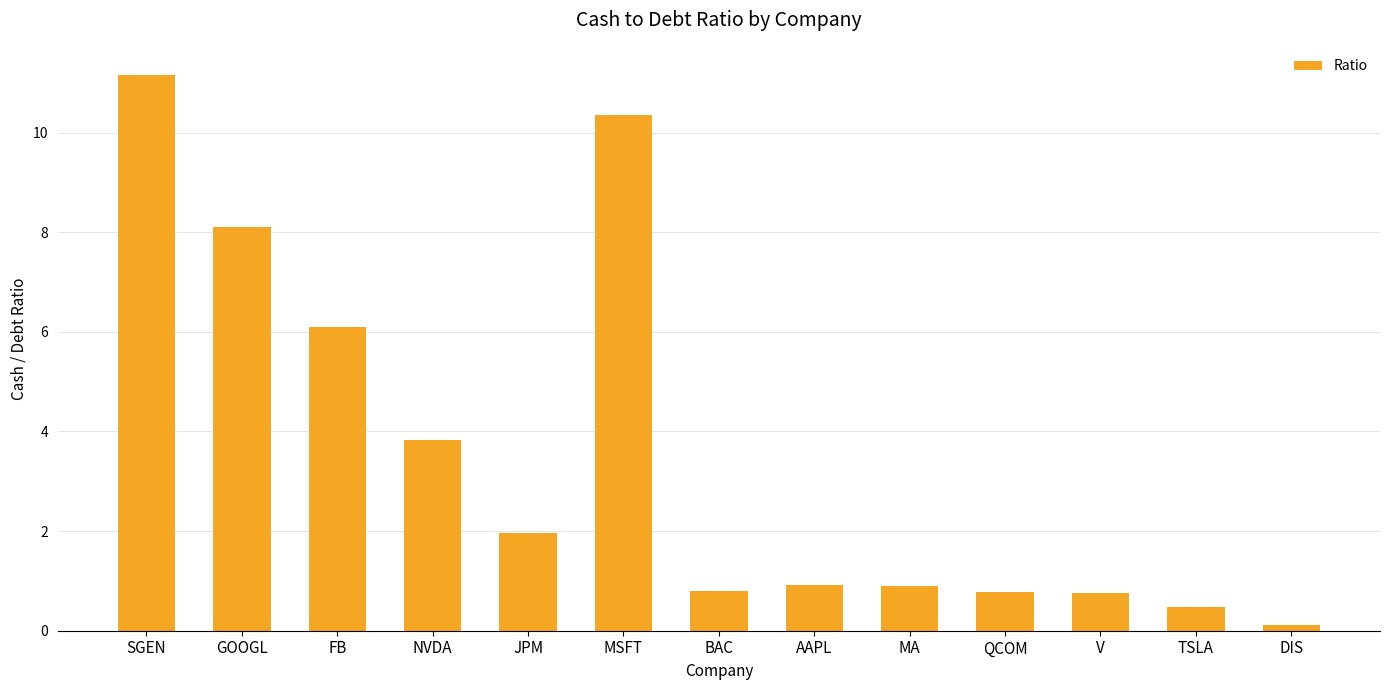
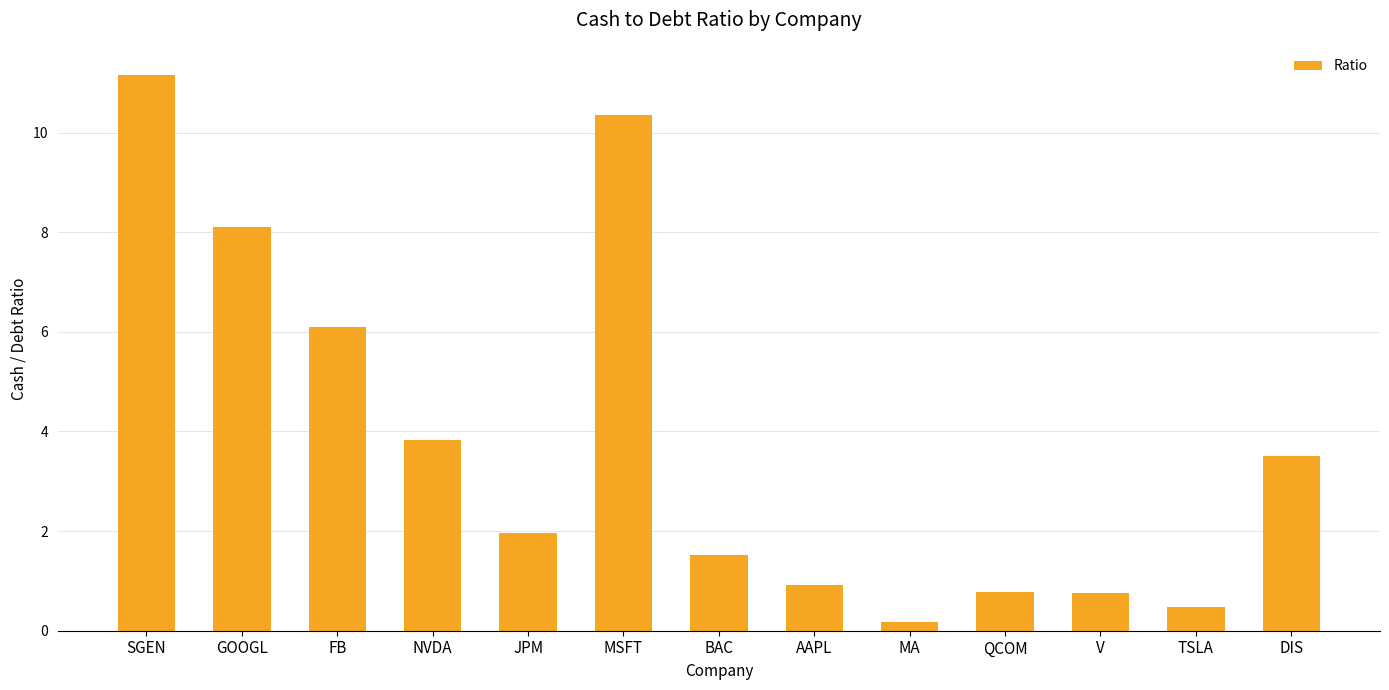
  {
    "SGEN": 11.2,
    "GOOGL": 8.1,
    "FB": 6.1,
    "NVDA": 3.8,
    "JPM": 2.0,
    "MSFT": 10.4,
-   "BAC": 0.8,
+   "BAC": 1.5,
    "AAPL": 0.9,
-   "MA": 0.9,
+   "MA": 0.2,
    "QCOM": 0.8,
    "V": 0.8,
    "TSLA": 0.5,
-   "DIS": 0.1
+   "DIS": 3.5
  }
